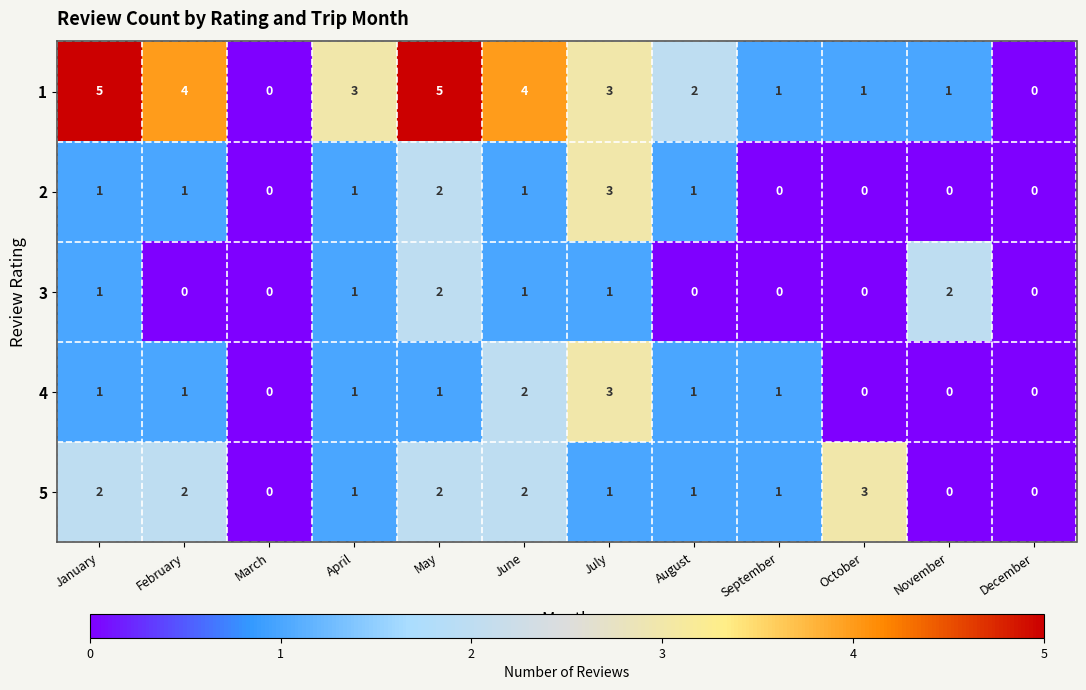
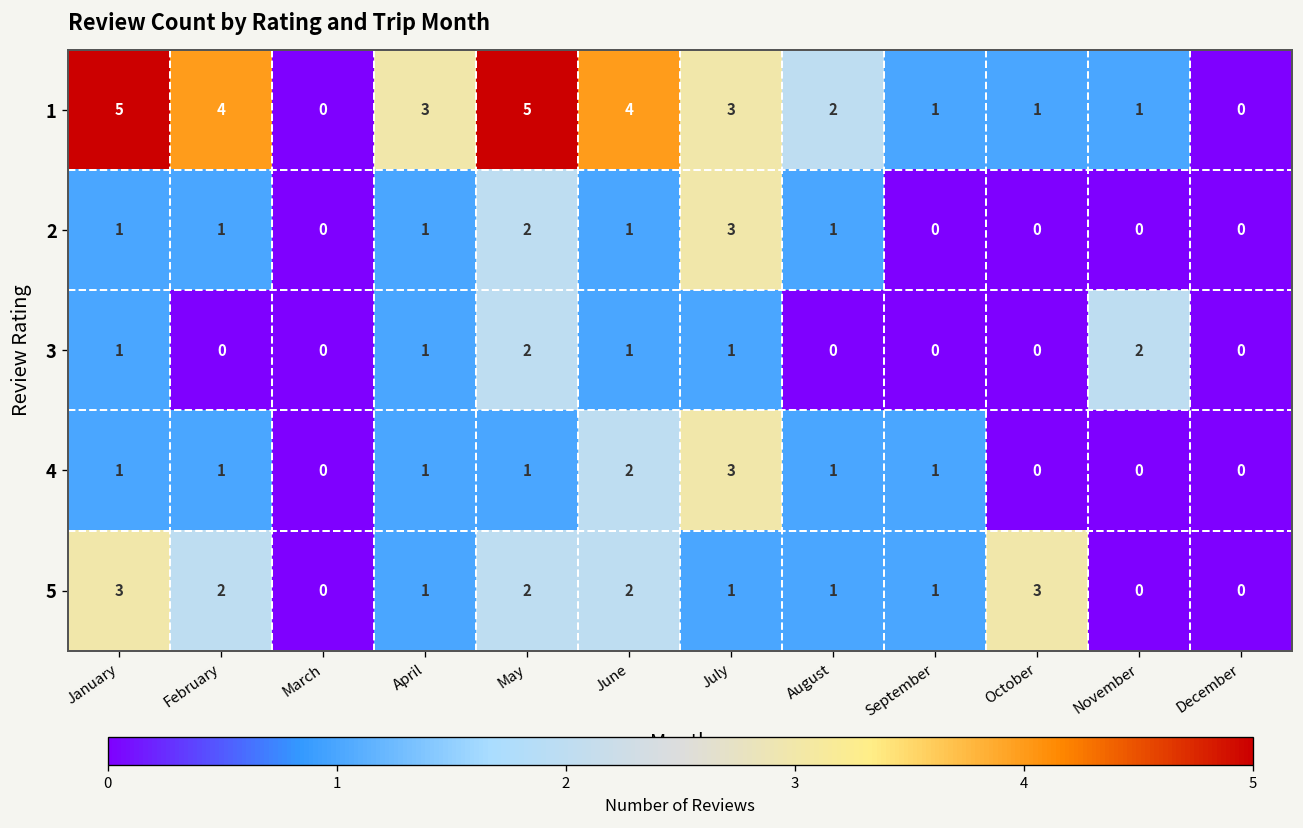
  {
    "1": {
      "January": 5,
      "February": 4,
      "March": 0,
      "April": 3,
      "May": 5,
      "June": 4,
      "July": 3,
      "August": 2,
      "September": 1,
      "October": 1,
      "November": 1,
      "December": 0
    },
    "2": {
      "January": 1,
      "February": 1,
      "March": 0,
      "April": 1,
      "May": 2,
      "June": 1,
      "July": 3,
      "August": 1,
      "September": 0,
      "October": 0,
      "November": 0,
      "December": 0
    },
    "3": {
      "January": 1,
      "February": 0,
      "March": 0,
      "April": 1,
      "May": 2,
      "June": 1,
      "July": 1,
      "August": 0,
      "September": 0,
      "October": 0,
      "November": 2,
      "December": 0
    },
    "4": {
      "January": 1,
      "February": 1,
      "March": 0,
      "April": 1,
      "May": 1,
      "June": 2,
      "July": 3,
      "August": 1,
      "September": 1,
      "October": 0,
      "November": 0,
      "December": 0
    },
    "5": {
-     "January": 2,
+     "January": 3,
      "February": 2,
      "March": 0,
      "April": 1,
      "May": 2,
      "June": 2,
      "July": 1,
      "August": 1,
      "September": 1,
      "October": 3,
      "November": 0,
      "December": 0
    }
  }
